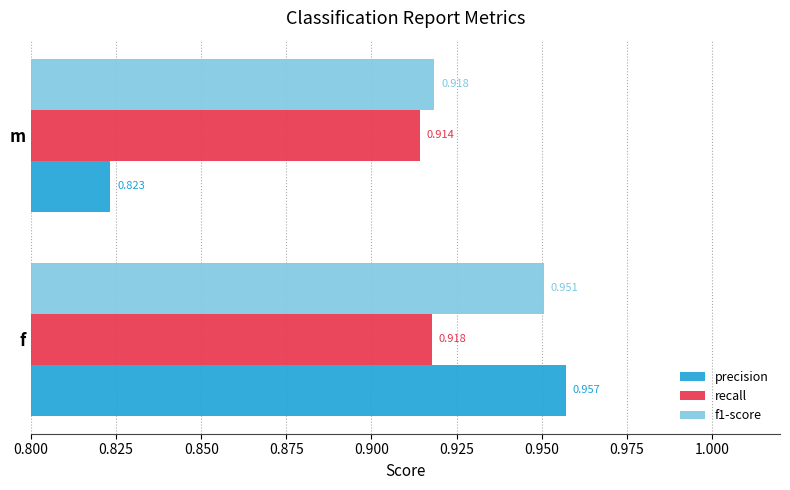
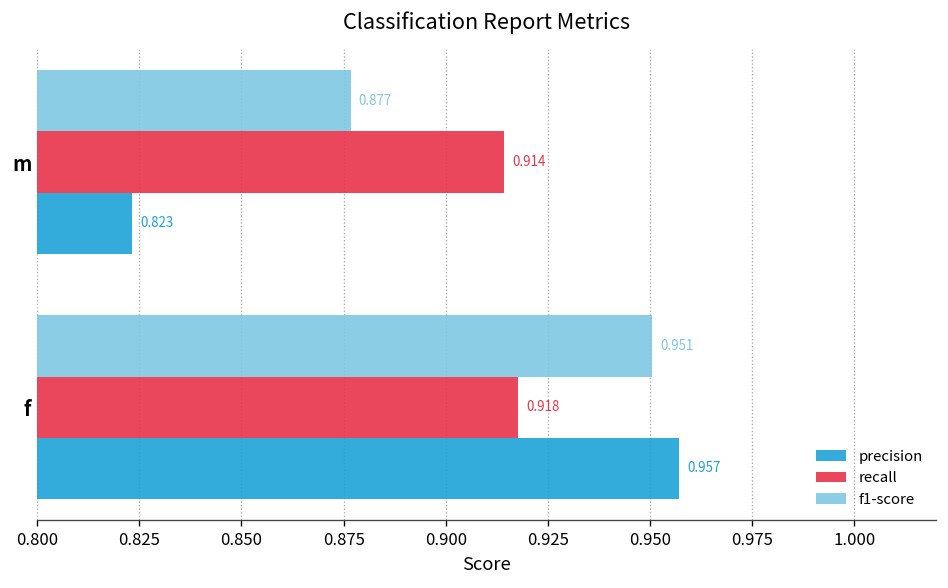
  {
    "precision": {
      "m": 0.823,
      "f": 0.957
    },
    "recall": {
      "m": 0.914,
      "f": 0.918
    },
    "f1-score": {
-     "m": 0.918,
+     "m": 0.877,
      "f": 0.951
    }
  }
